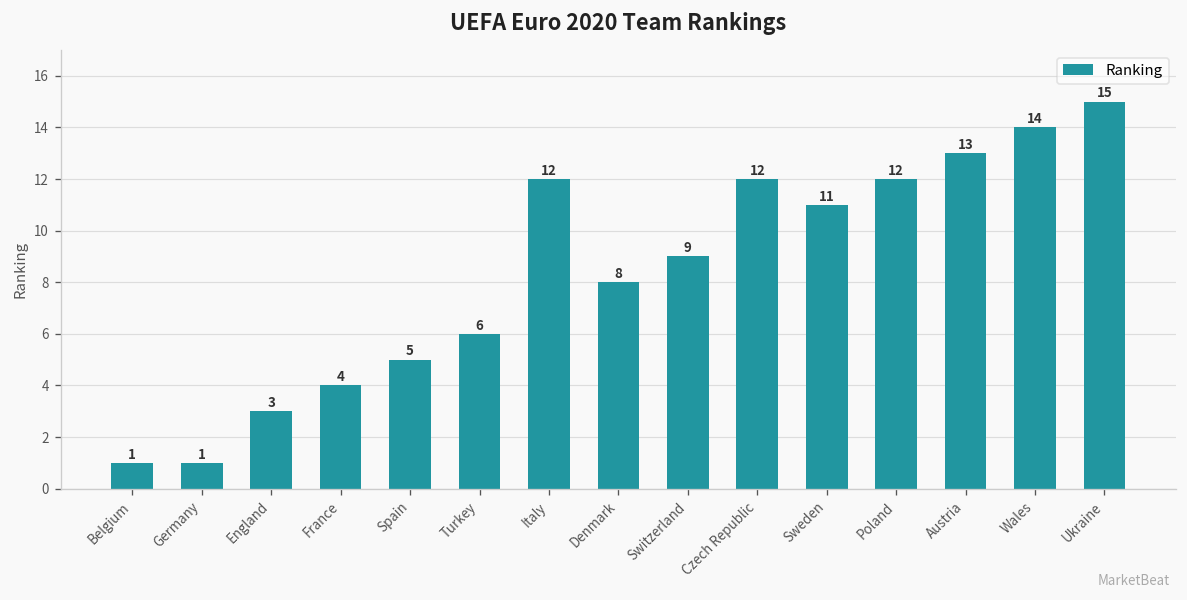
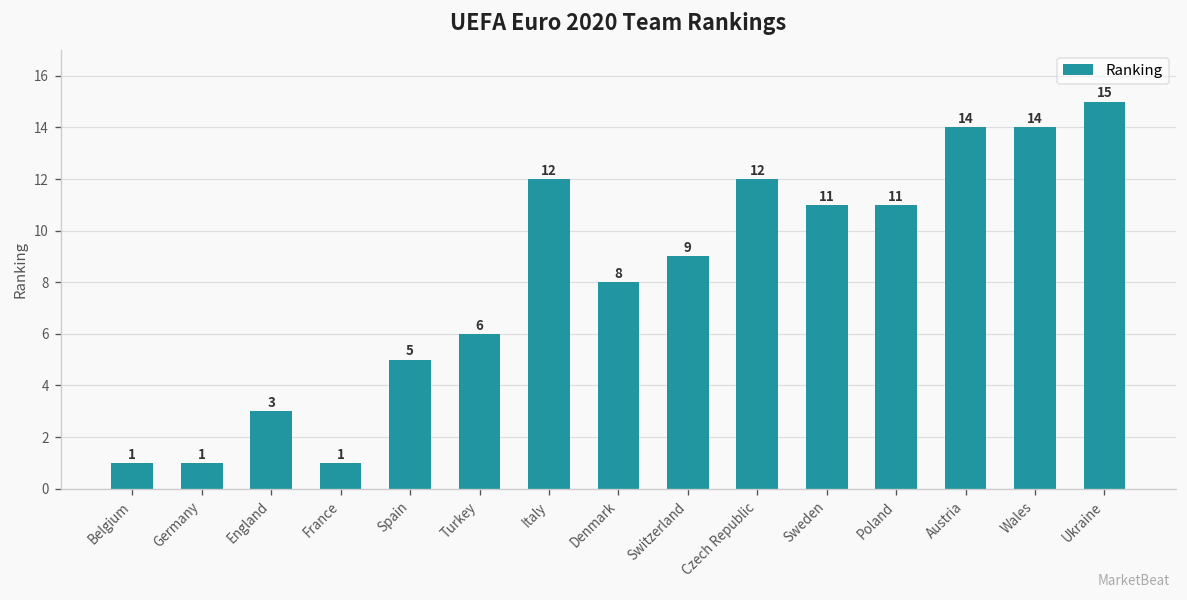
  {
    "Belgium": 1,
    "Germany": 1,
    "England": 3,
-   "France": 4,
+   "France": 1,
    "Spain": 5,
    "Turkey": 6,
    "Italy": 12,
    "Denmark": 8,
    "Switzerland": 9,
    "Czech Republic": 12,
    "Sweden": 11,
-   "Poland": 12,
-   "Austria": 13,
+   "Poland": 11,
+   "Austria": 14,
    "Wales": 14,
    "Ukraine": 15
  }
